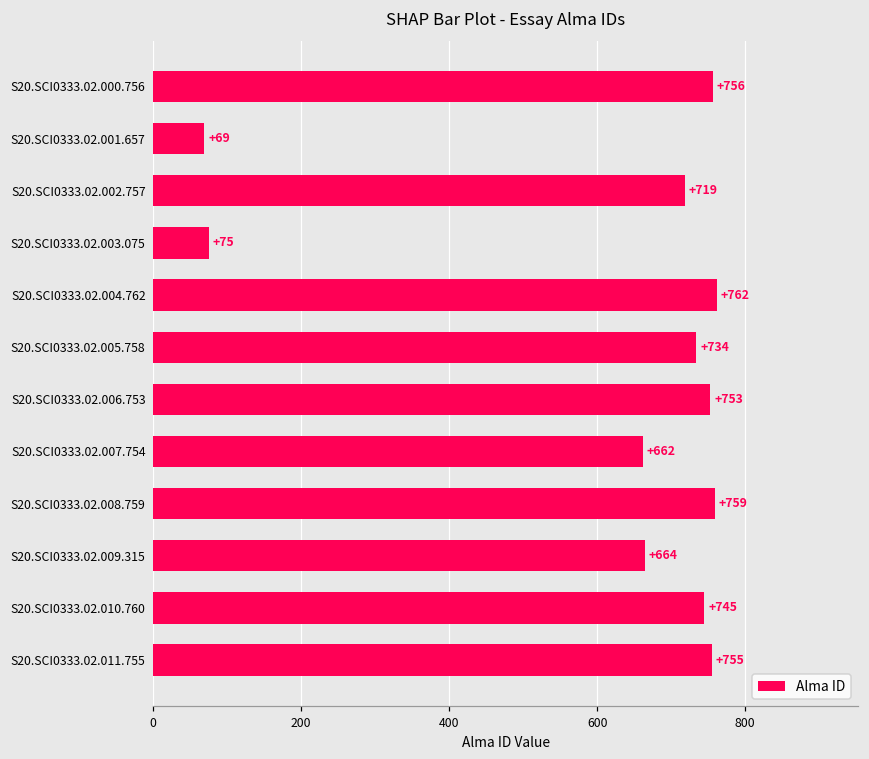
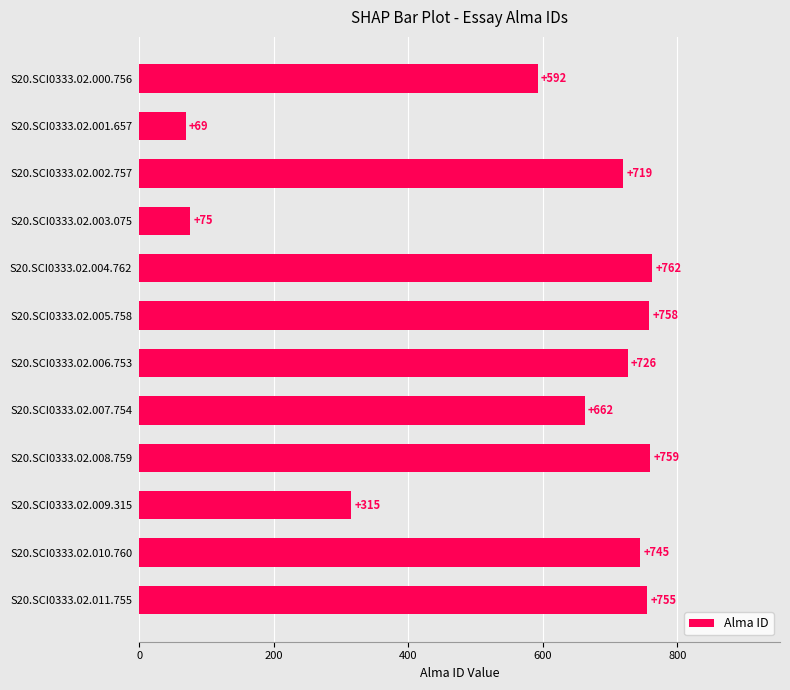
  {
-   "S20.SCI0333.02.000.756": "+756",
+   "S20.SCI0333.02.000.756": "+592",
    "S20.SCI0333.02.001.657": "+69",
    "S20.SCI0333.02.002.757": "+719",
    "S20.SCI0333.02.003.075": "+75",
    "S20.SCI0333.02.004.762": "+762",
-   "S20.SCI0333.02.005.758": "+734",
-   "S20.SCI0333.02.006.753": "+753",
+   "S20.SCI0333.02.005.758": "+758",
+   "S20.SCI0333.02.006.753": "+726",
    "S20.SCI0333.02.007.754": "+662",
    "S20.SCI0333.02.008.759": "+759",
-   "S20.SCI0333.02.009.315": "+664",
+   "S20.SCI0333.02.009.315": "+315",
    "S20.SCI0333.02.010.760": "+745",
    "S20.SCI0333.02.011.755": "+755"
  }
